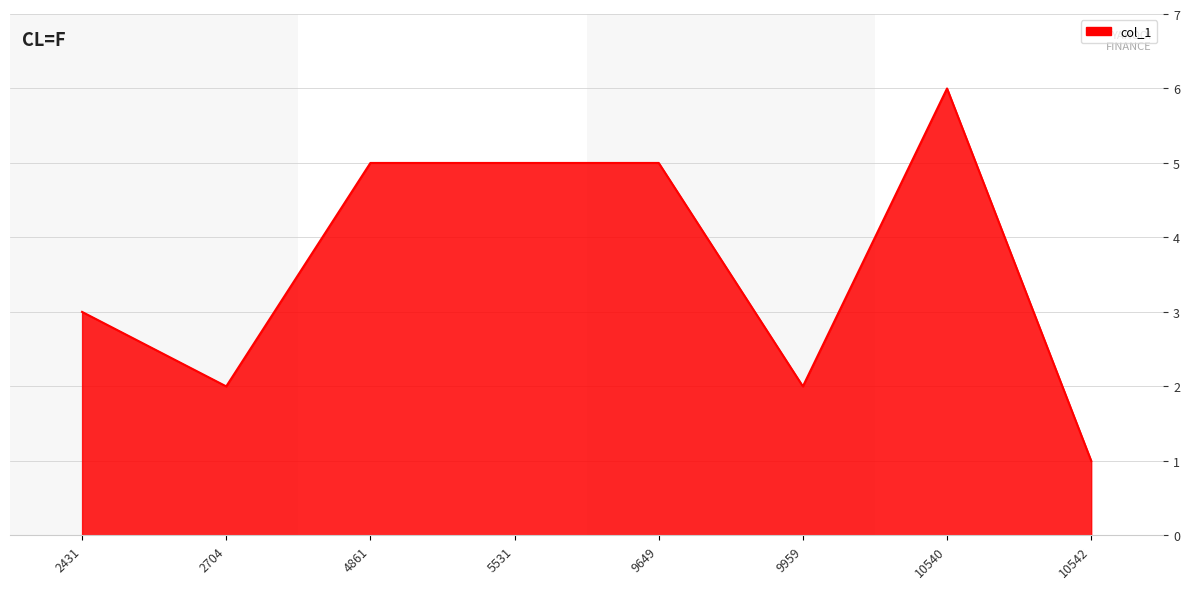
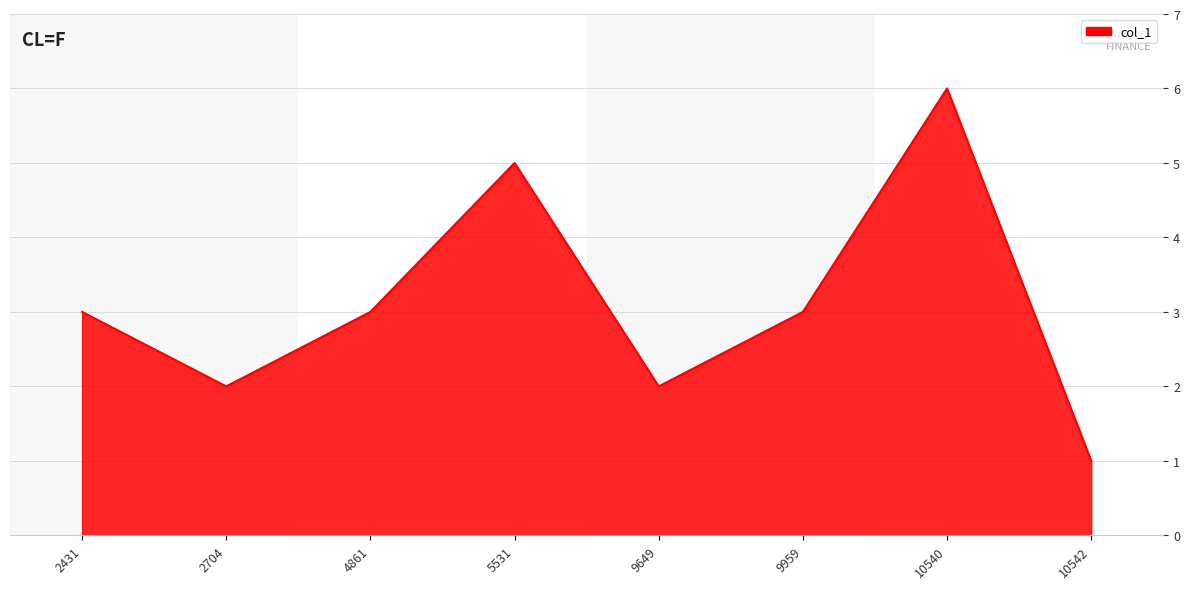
  {
    "2431": 3,
    "2704": 2,
-   "4861": 5,
+   "4861": 3,
    "5531": 5,
-   "9649": 5,
-   "9959": 2,
+   "9649": 2,
+   "9959": 3,
    "10540": 6,
    "10542": 1
  }
